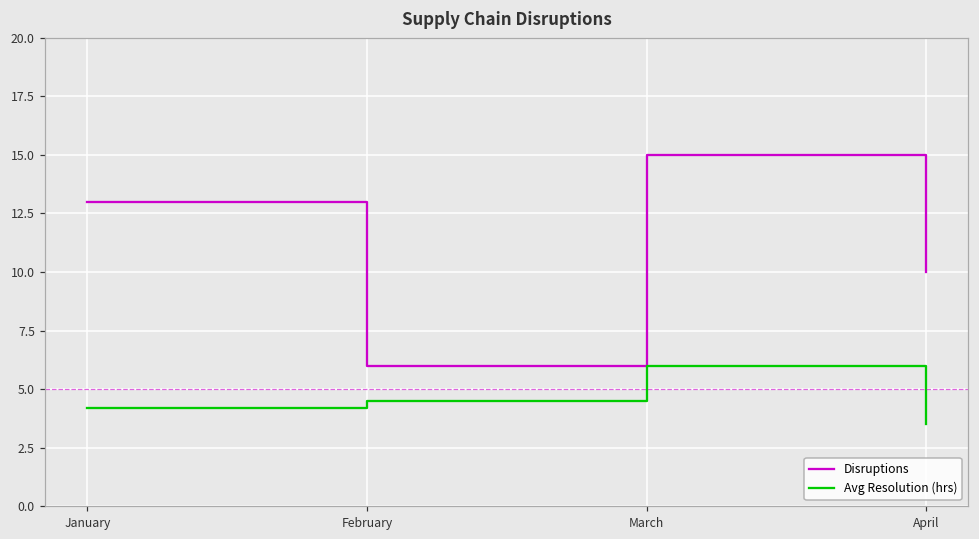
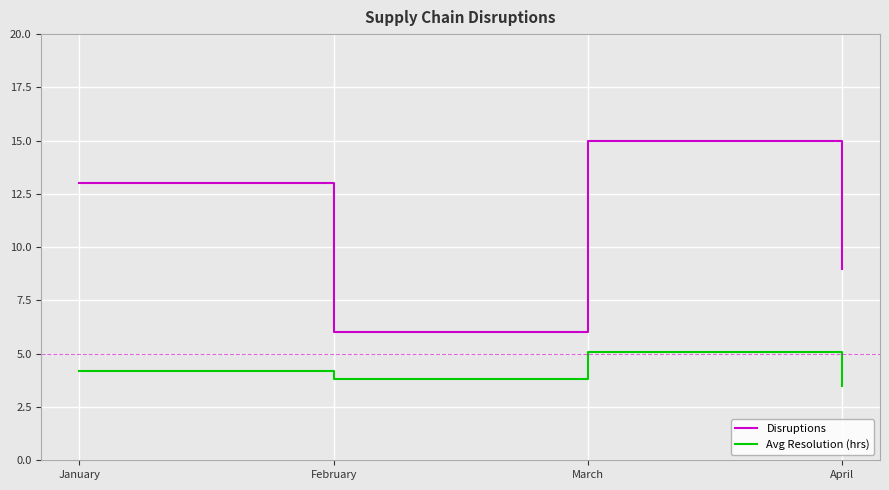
  {
    "Disruptions": {
      "January": 13,
      "February": 6,
      "March": 15,
-     "April": 10
+     "April": 9
    },
    "Avg Resolution (hrs)": {
      "January": 4.2,
-     "February": 4.5,
-     "March": 6.0,
+     "February": 3.8,
+     "March": 5.1,
      "April": 3.5
    }
  }
